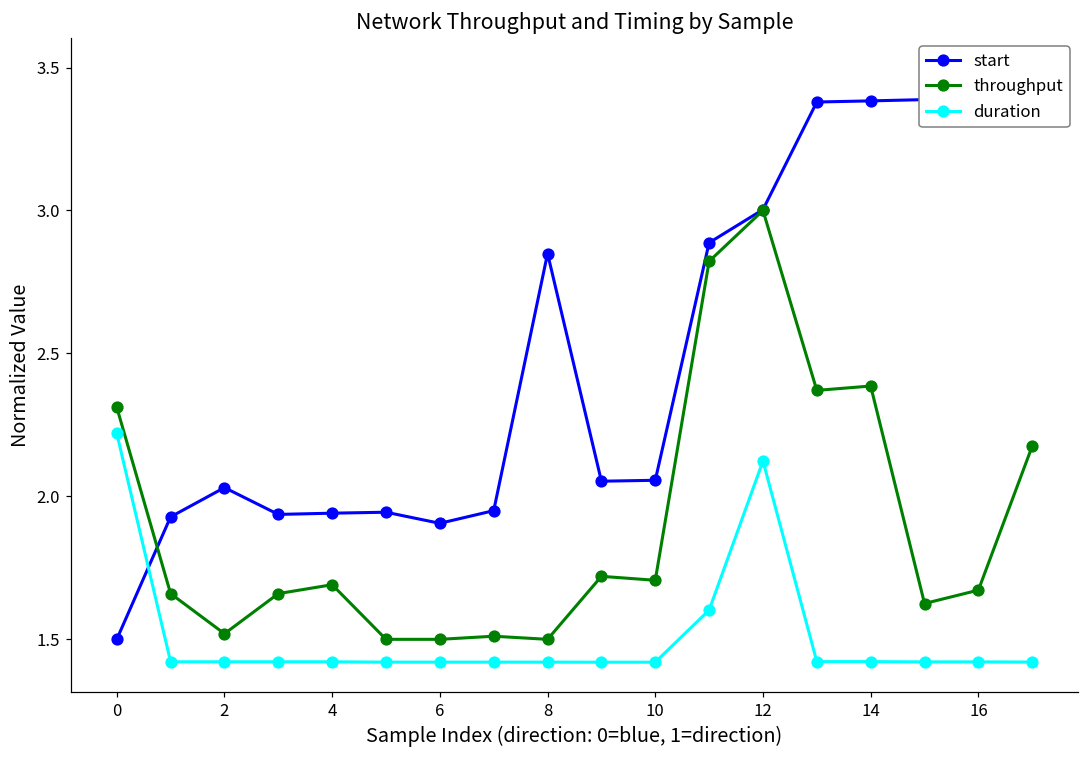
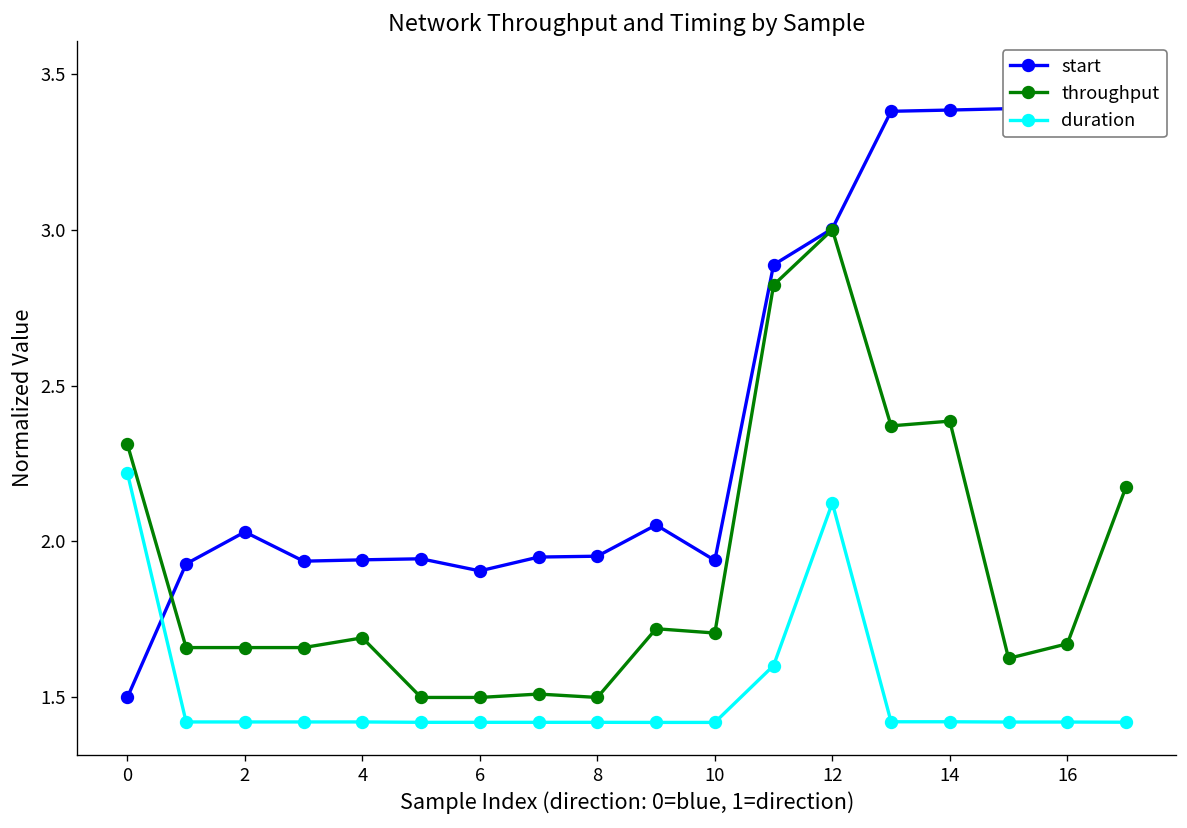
  {
    "start": {
      "0": 1.50,
      "2": 2.03,
      "4": 1.94,
      "6": 1.91,
-     "8": 2.85,
-     "10": 2.06,
+     "8": 1.95,
+     "10": 1.94,
      "14": 3.38
    },
    "throughput": {
      "0": 2.31,
-     "2": 1.52,
+     "2": 1.66,
      "4": 1.69,
      "6": 1.50,
      "8": 1.50,
      "10": 1.71,
      "14": 2.39,
      "16": 1.67
    },
    "duration": {
      "0": 2.22,
      "2": 1.42,
      "4": 1.42,
      "6": 1.42,
      "8": 1.42,
      "10": 1.42,
      "12": 2.12,
      "14": 1.42,
      "16": 1.42
    }
  }
